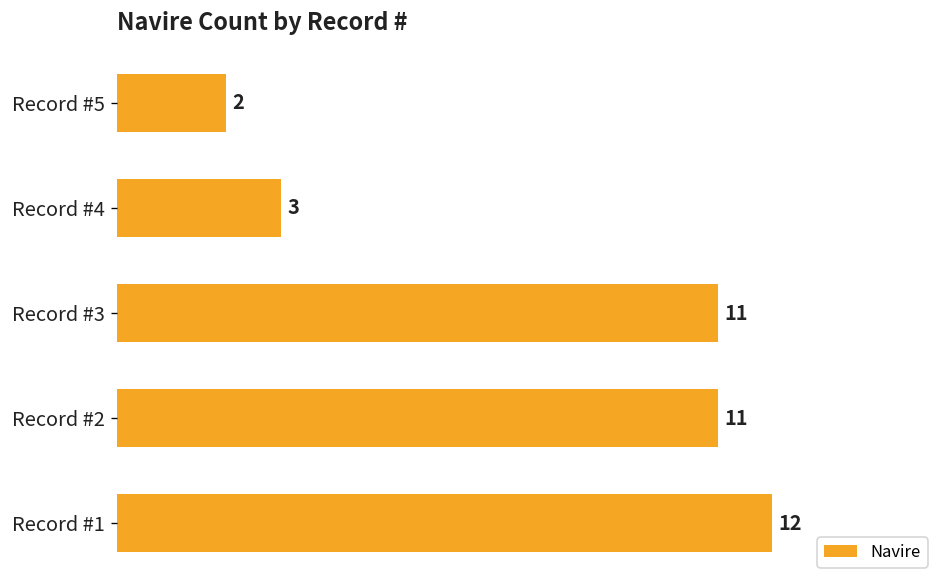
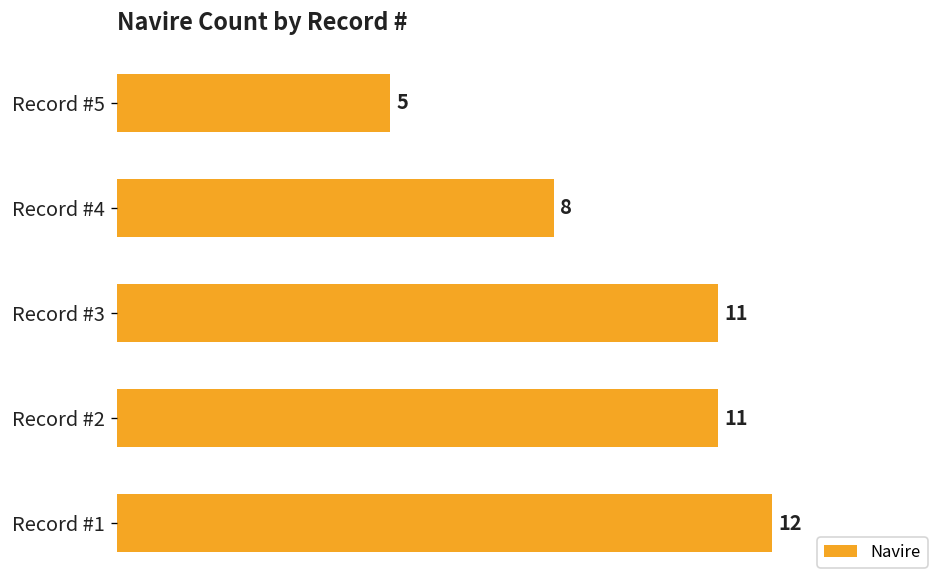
  {
-   "Record #5": 2,
-   "Record #4": 3,
+   "Record #5": 5,
+   "Record #4": 8,
    "Record #3": 11,
    "Record #2": 11,
    "Record #1": 12
  }
